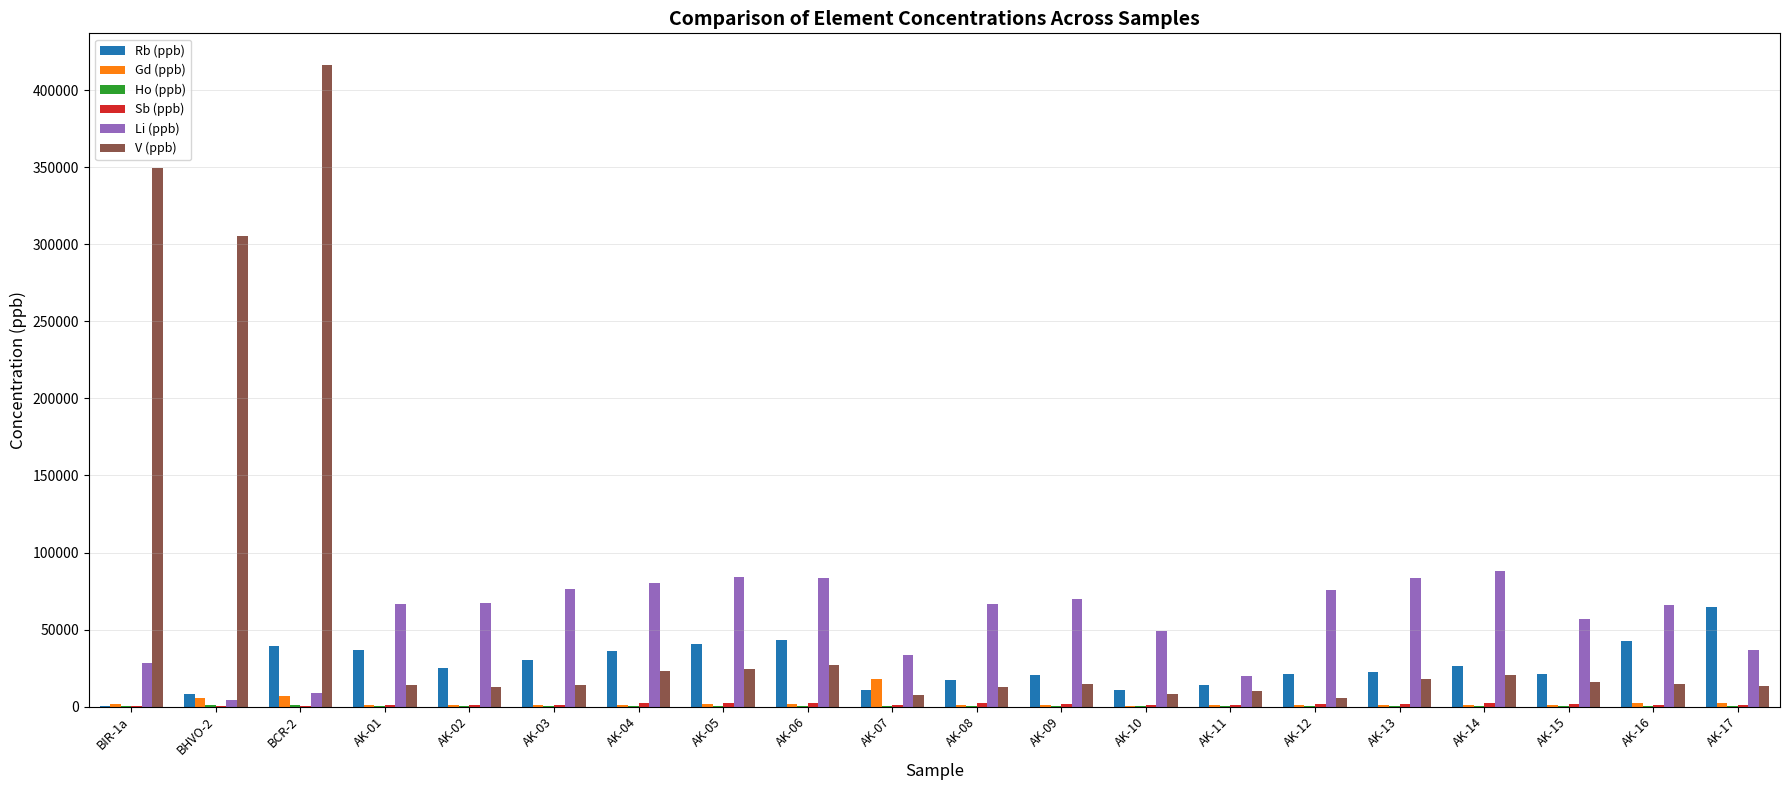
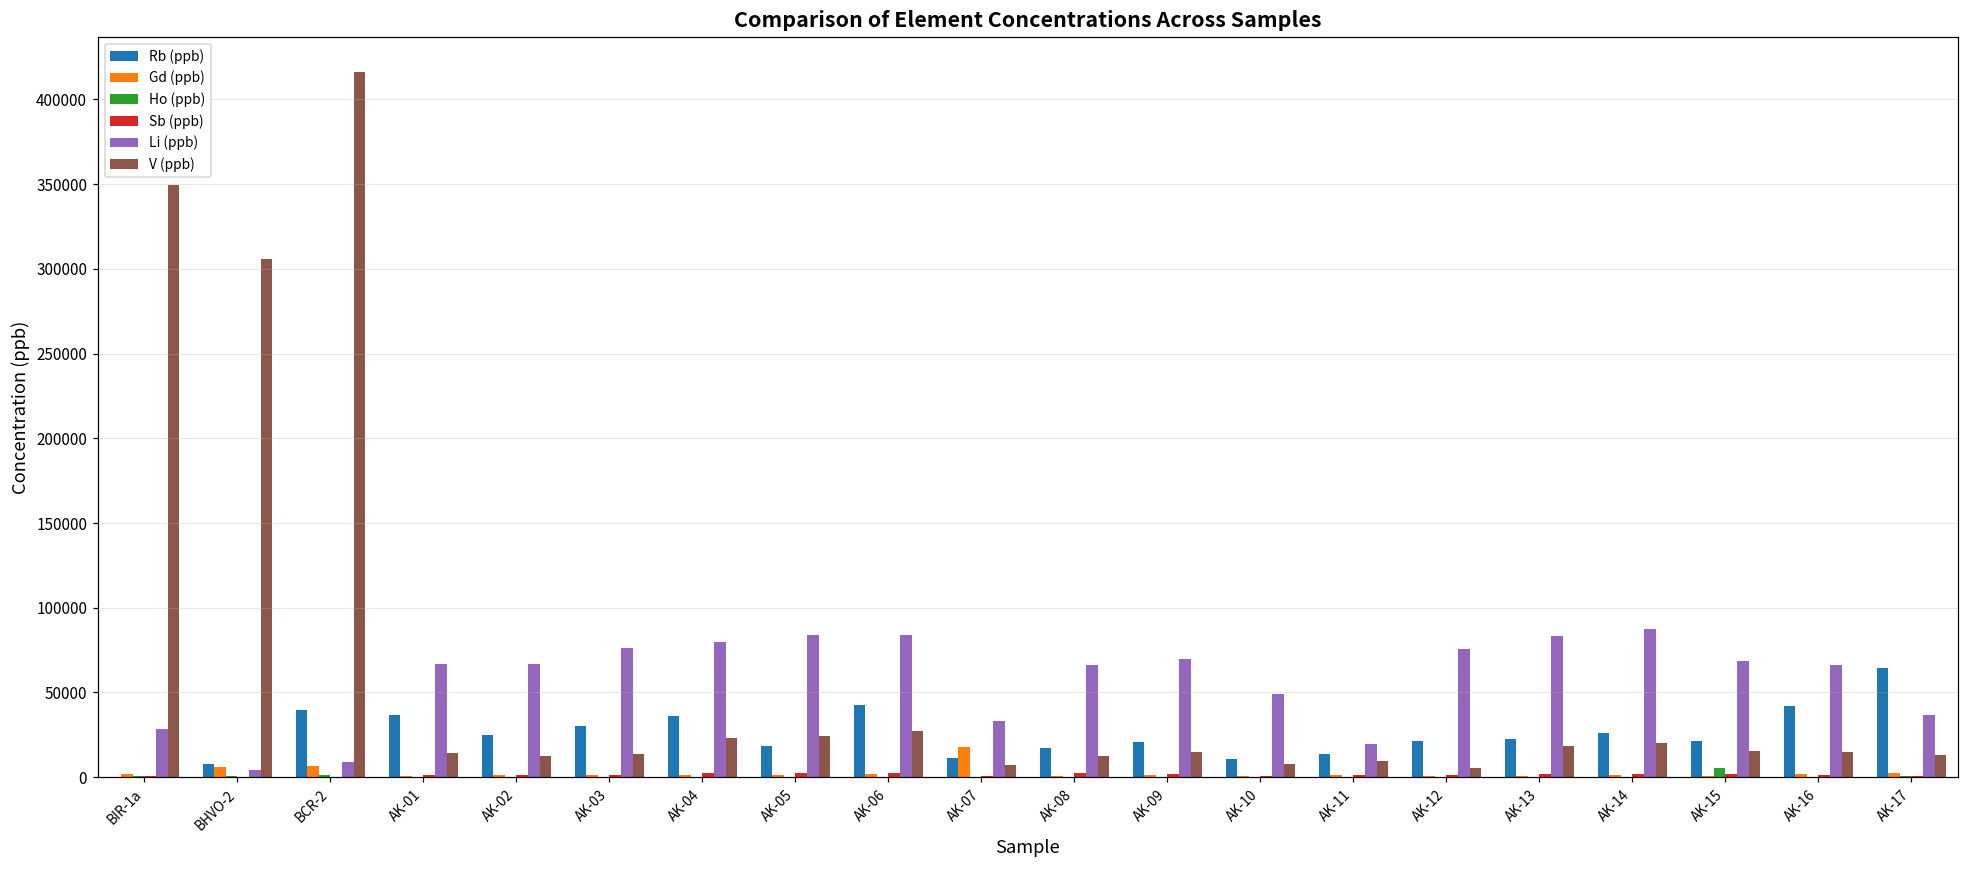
  {
    "Rb (ppb)": {
      "BHVO-2": 8000,
      "BCR-2": 39000,
      "AK-01": 37000,
      "AK-02": 25000,
      "AK-03": 30000,
      "AK-04": 36000,
-     "AK-05": 40000,
+     "AK-05": 18000,
      "AK-06": 43000,
      "AK-07": 11000,
      "AK-08": 17000,
      "AK-09": 21000,
      "AK-10": 11000,
      "AK-11": 14000,
      "AK-12": 21000,
      "AK-13": 23000,
      "AK-14": 26000,
      "AK-15": 21000,
      "AK-16": 42000,
      "AK-17": 65000
    },
    "Gd (ppb)": {
      "BIR-1a": 2000,
      "BHVO-2": 6000,
      "BCR-2": 7000,
      "AK-06": 2000,
      "AK-07": 18000,
      "AK-16": 2000,
      "AK-17": 2000
    },
    "Ho (ppb)": {
-     "AK-15": 0
+     "AK-15": 6000
    },
    "Sb (ppb)": {
      "AK-04": 3000,
      "AK-05": 3000,
      "AK-06": 2000,
      "AK-08": 2000,
      "AK-09": 2000,
      "AK-14": 2000,
      "AK-15": 2000
    },
    "Li (ppb)": {
      "BIR-1a": 28000,
      "BHVO-2": 4000,
      "BCR-2": 9000,
      "AK-01": 67000,
      "AK-02": 67000,
      "AK-03": 76000,
      "AK-04": 80000,
      "AK-05": 84000,
      "AK-06": 84000,
      "AK-07": 33000,
      "AK-08": 66000,
      "AK-09": 70000,
      "AK-10": 49000,
      "AK-11": 20000,
      "AK-12": 76000,
      "AK-13": 83000,
      "AK-14": 88000,
-     "AK-15": 57000,
+     "AK-15": 69000,
      "AK-16": 66000,
      "AK-17": 37000
    },
    "V (ppb)": {
      "BIR-1a": 350000,
      "BHVO-2": 306000,
      "BCR-2": 416000,
      "AK-01": 14000,
      "AK-02": 13000,
      "AK-03": 14000,
      "AK-04": 23000,
      "AK-05": 24000,
      "AK-06": 27000,
      "AK-07": 7000,
      "AK-08": 13000,
      "AK-09": 15000,
      "AK-10": 8000,
      "AK-11": 10000,
      "AK-12": 5000,
      "AK-13": 18000,
      "AK-14": 20000,
      "AK-15": 16000,
      "AK-16": 15000,
      "AK-17": 13000
    }
  }
